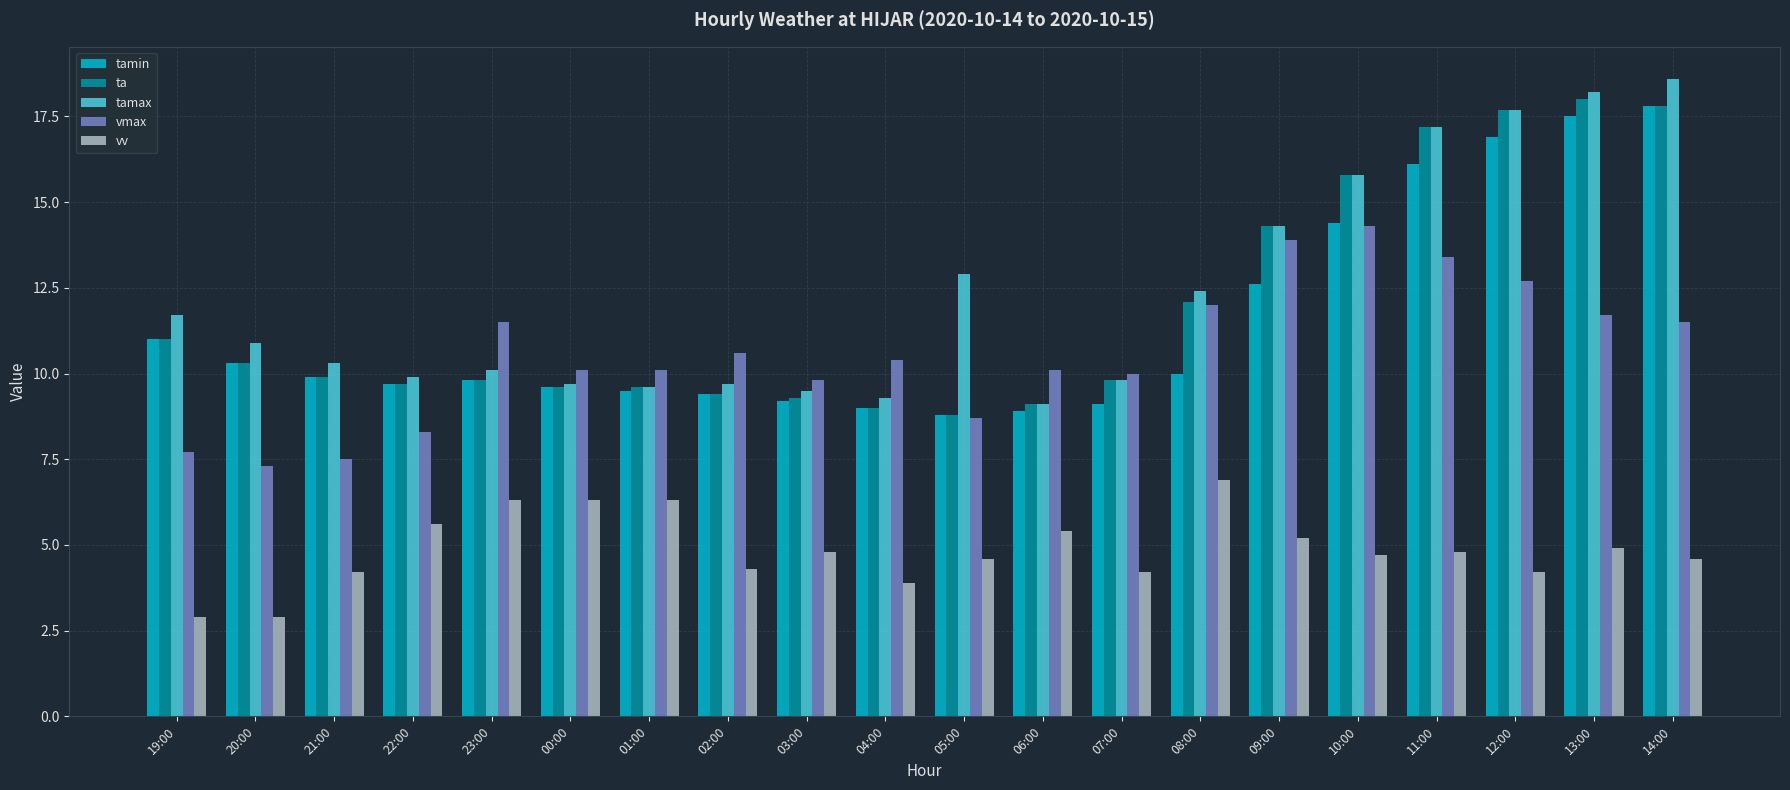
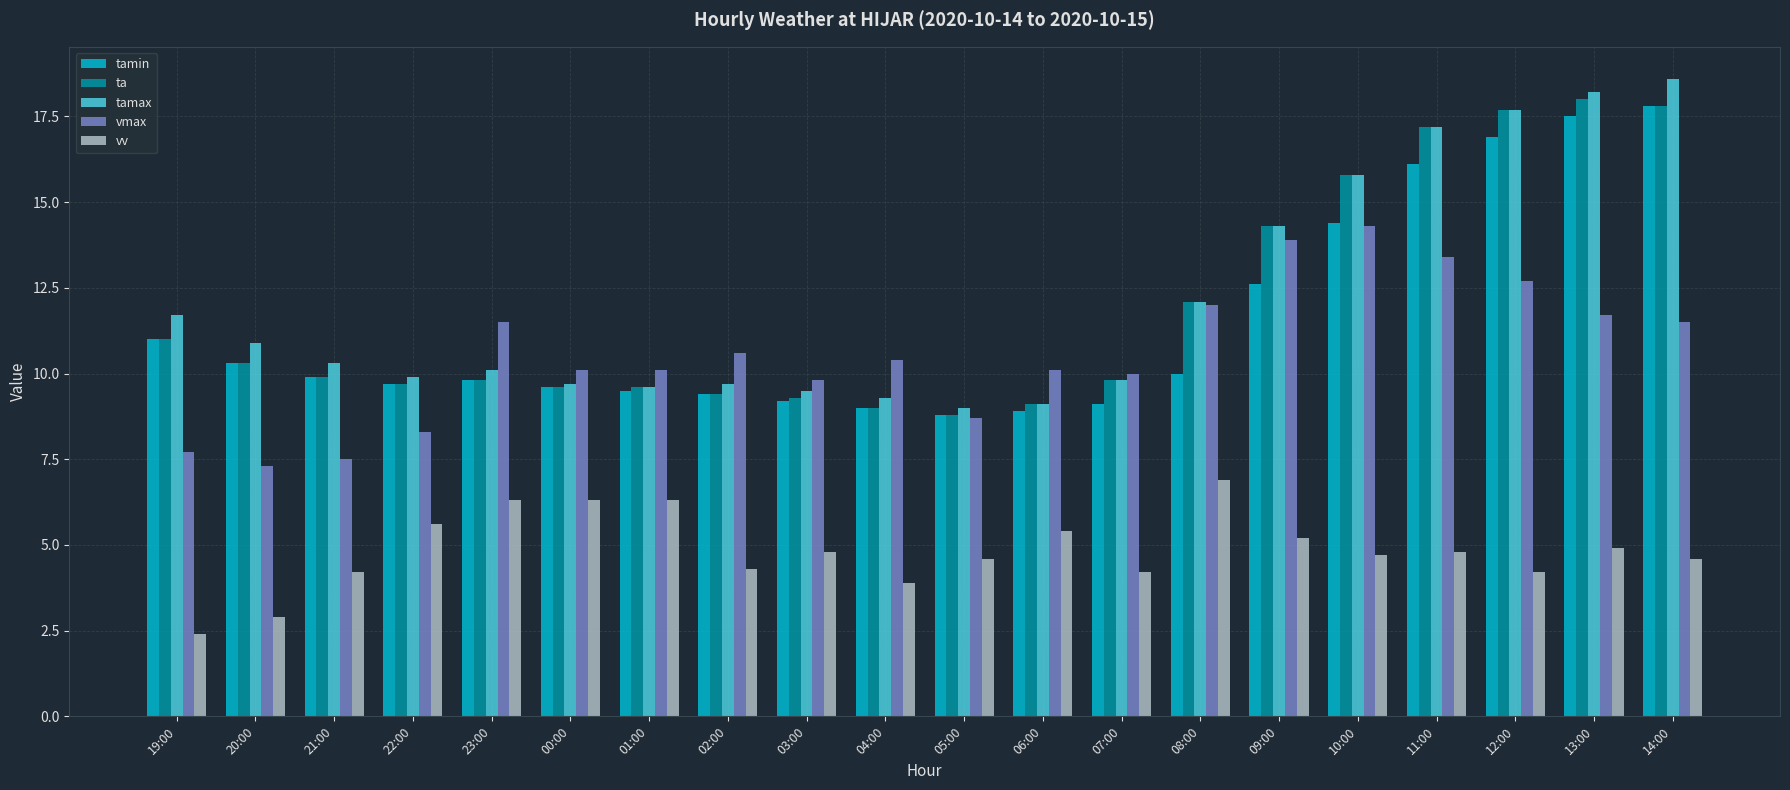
  {
    "tamax": {
      "19:00": 11.7,
      "20:00": 10.9,
      "21:00": 10.3,
      "22:00": 9.9,
      "23:00": 10.1,
      "00:00": 9.7,
      "01:00": 9.6,
      "02:00": 9.7,
      "03:00": 9.5,
      "04:00": 9.3,
-     "05:00": 12.9,
+     "05:00": 9.0,
      "06:00": 9.1,
      "07:00": 9.8,
-     "08:00": 12.4,
+     "08:00": 12.1,
      "09:00": 14.3,
      "10:00": 15.8,
      "11:00": 17.2,
      "12:00": 17.7,
      "13:00": 18.2,
      "14:00": 18.6
    },
    "vmax": {
      "19:00": 7.7,
      "20:00": 7.3,
      "21:00": 7.5,
      "22:00": 8.3,
      "23:00": 11.5,
      "00:00": 10.1,
      "01:00": 10.1,
      "02:00": 10.6,
      "03:00": 9.8,
      "04:00": 10.4,
      "05:00": 8.7,
      "06:00": 10.1,
      "07:00": 10.0,
      "08:00": 12.0,
      "09:00": 13.9,
      "10:00": 14.3,
      "11:00": 13.4,
      "12:00": 12.7,
      "13:00": 11.7,
      "14:00": 11.5
    },
    "vv": {
-     "19:00": 2.9,
+     "19:00": 2.4,
      "20:00": 2.9,
      "21:00": 4.2,
      "22:00": 5.6,
      "23:00": 6.3,
      "00:00": 6.3,
      "01:00": 6.3,
      "02:00": 4.3,
      "03:00": 4.8,
      "04:00": 3.9,
      "05:00": 4.6,
      "06:00": 5.4,
      "07:00": 4.2,
      "08:00": 6.9,
      "09:00": 5.2,
      "10:00": 4.7,
      "11:00": 4.8,
      "12:00": 4.2,
      "13:00": 4.9,
      "14:00": 4.6
    }
  }
